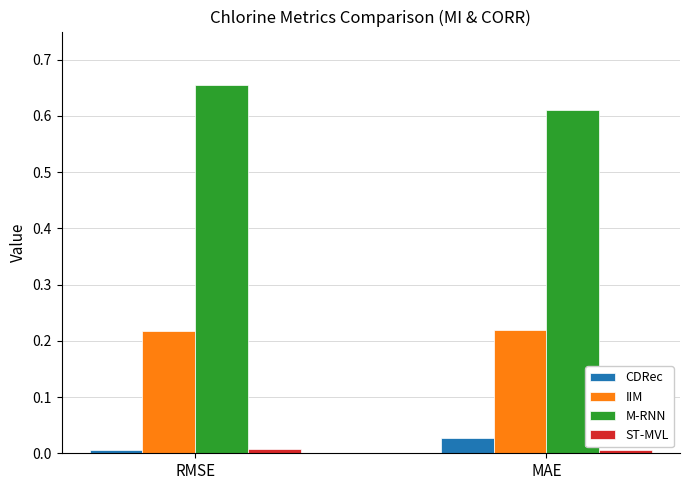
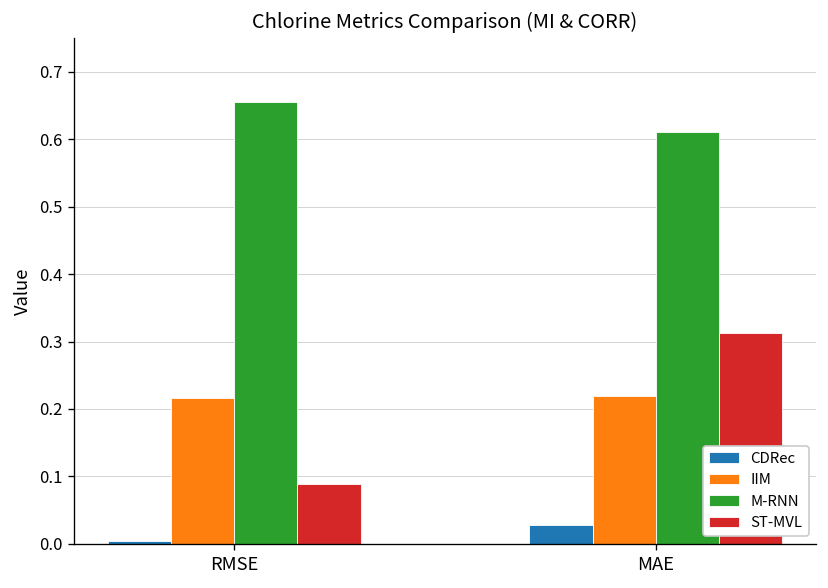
  {
    "CDRec": {
      "RMSE": 0.01,
      "MAE": 0.03
    },
    "IIM": {
      "RMSE": 0.22,
      "MAE": 0.22
    },
    "M-RNN": {
      "RMSE": 0.66,
      "MAE": 0.61
    },
    "ST-MVL": {
-     "RMSE": 0.01,
-     "MAE": 0.01
+     "RMSE": 0.09,
+     "MAE": 0.31
    }
  }
